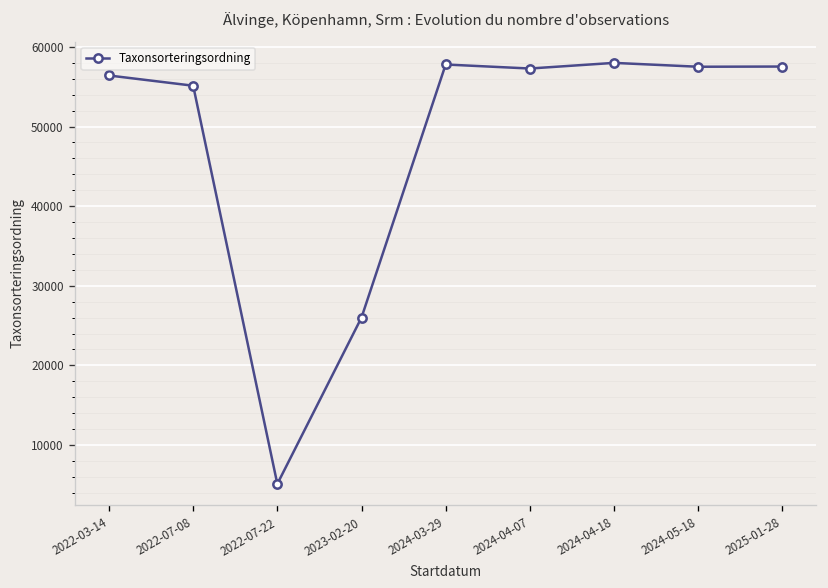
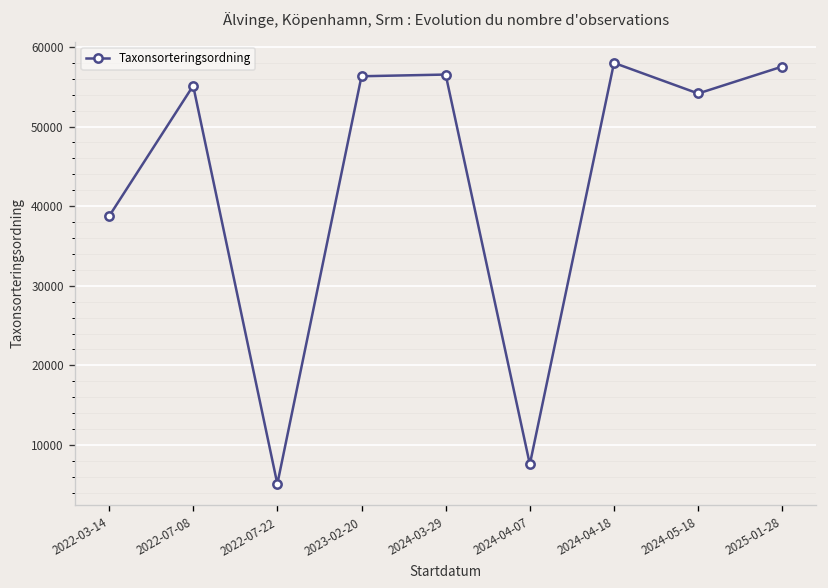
  {
-   "2022-03-14": 56000,
+   "2022-03-14": 39000,
    "2022-07-08": 55000,
    "2022-07-22": 5000,
-   "2023-02-20": 26000,
-   "2024-03-29": 58000,
-   "2024-04-07": 57000,
+   "2023-02-20": 56000,
+   "2024-03-29": 57000,
+   "2024-04-07": 8000,
    "2024-04-18": 58000,
-   "2024-05-18": 58000,
+   "2024-05-18": 54000,
    "2025-01-28": 58000
  }
